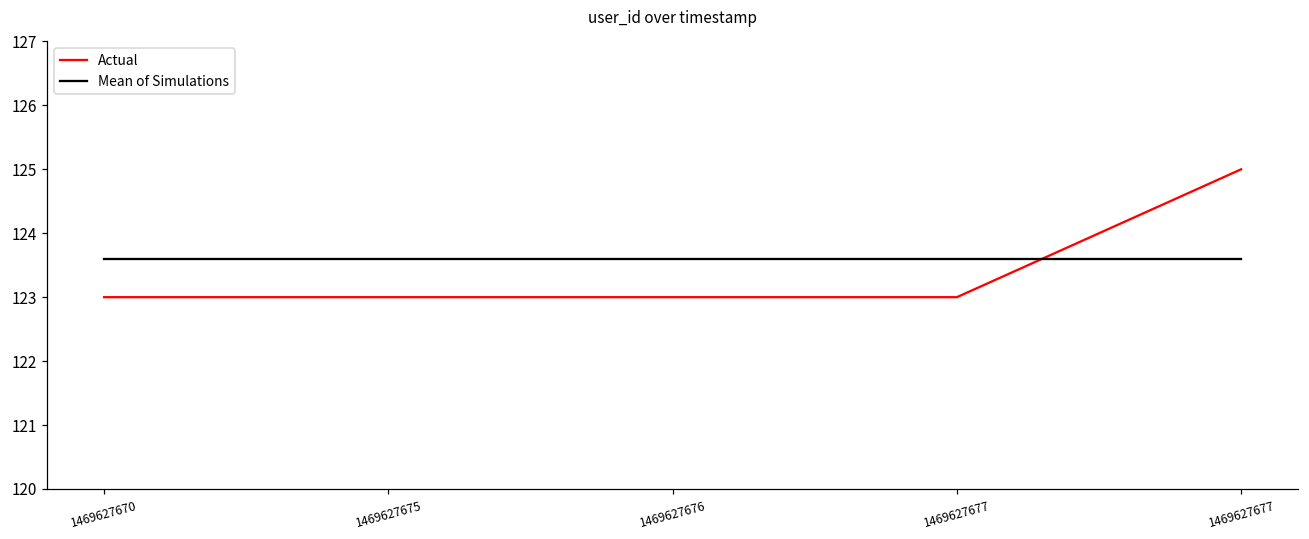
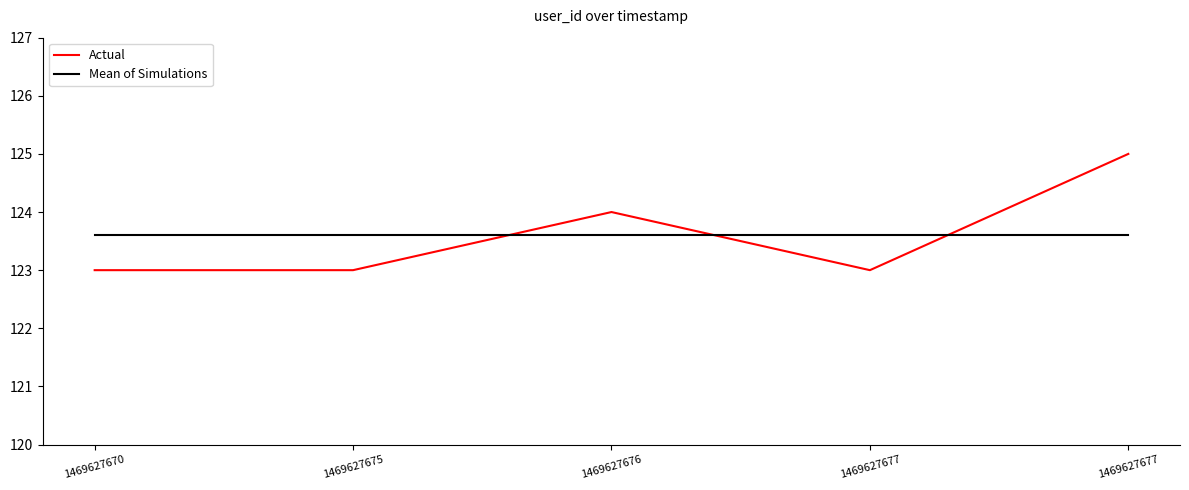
  {
    "Actual": {
      "1469627670": 123,
      "1469627675": 123,
-     "1469627676": 123
+     "1469627676": 124
    },
    "Mean of Simulations": {
      "1469627670": 123.6,
      "1469627675": 123.6,
      "1469627676": 123.6
    }
  }
